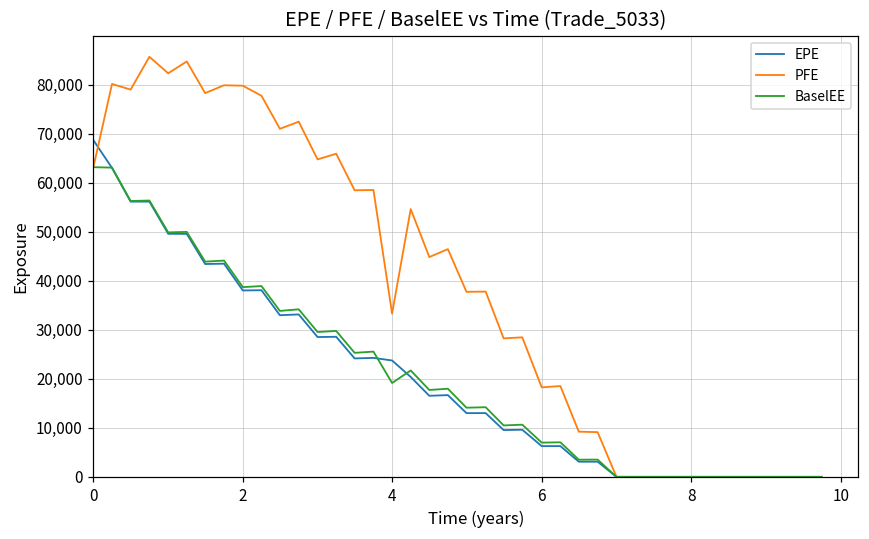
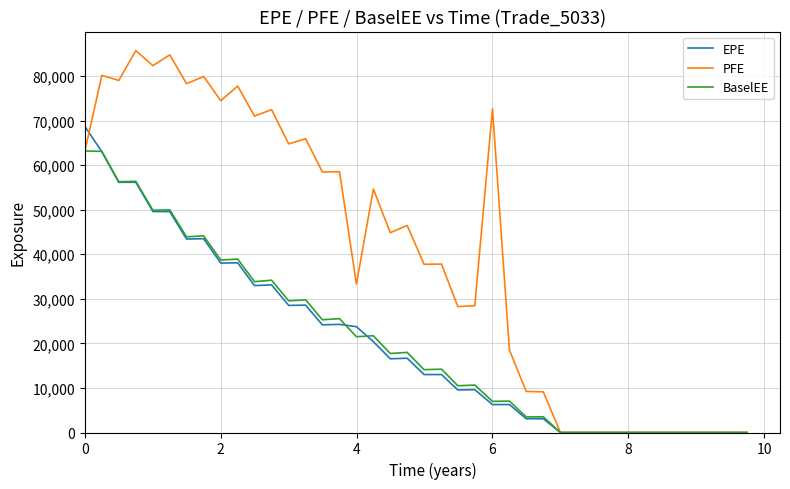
  {
    "EPE": {
      "0": "69,000",
      "2": "38,000",
      "4": "24,000",
      "6": "6,000"
    },
    "PFE": {
-     "2": "80,000",
+     "2": "74,000",
      "4": "33,000",
-     "6": "18,000"
+     "6": "73,000"
    },
    "BaselEE": {
      "2": "39,000",
-     "4": "19,000",
+     "4": "21,000",
      "6": "7,000"
    }
  }
